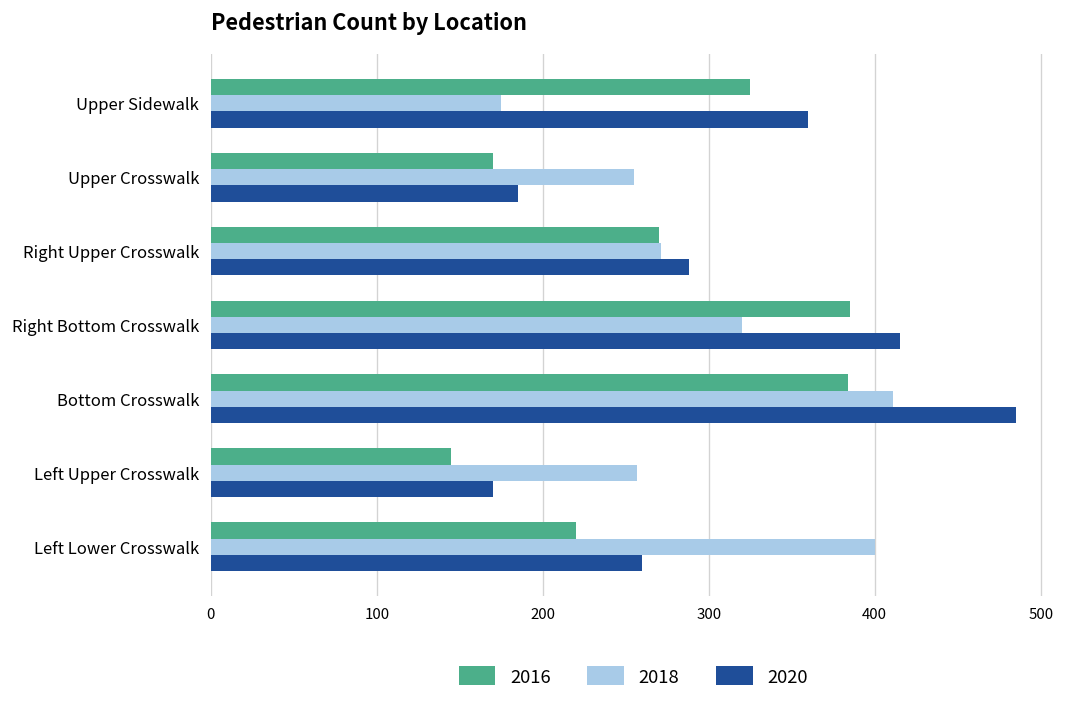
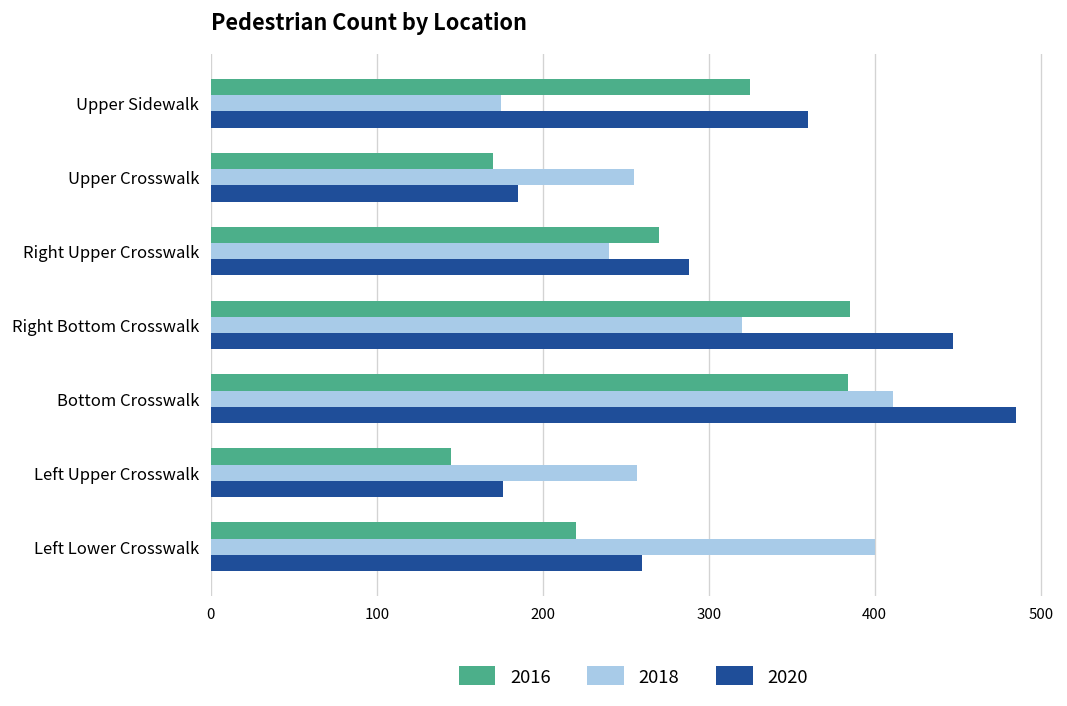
  {
    "2016": {
      "Upper Sidewalk": 325,
      "Upper Crosswalk": 170,
      "Right Upper Crosswalk": 270,
      "Right Bottom Crosswalk": 385,
      "Bottom Crosswalk": 384,
      "Left Upper Crosswalk": 145,
      "Left Lower Crosswalk": 220
    },
    "2018": {
      "Upper Sidewalk": 175,
      "Upper Crosswalk": 255,
-     "Right Upper Crosswalk": 271,
+     "Right Upper Crosswalk": 240,
      "Right Bottom Crosswalk": 320,
      "Bottom Crosswalk": 411,
      "Left Upper Crosswalk": 257,
      "Left Lower Crosswalk": 400
    },
    "2020": {
      "Upper Sidewalk": 360,
      "Upper Crosswalk": 185,
      "Right Upper Crosswalk": 288,
-     "Right Bottom Crosswalk": 415,
+     "Right Bottom Crosswalk": 447,
      "Bottom Crosswalk": 485,
-     "Left Upper Crosswalk": 170,
+     "Left Upper Crosswalk": 176,
      "Left Lower Crosswalk": 260
    }
  }
